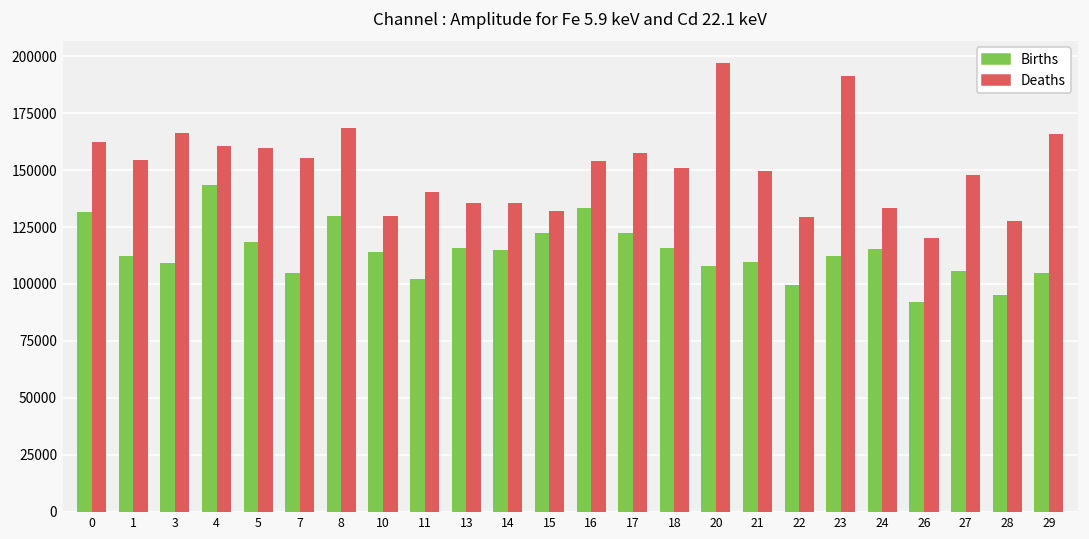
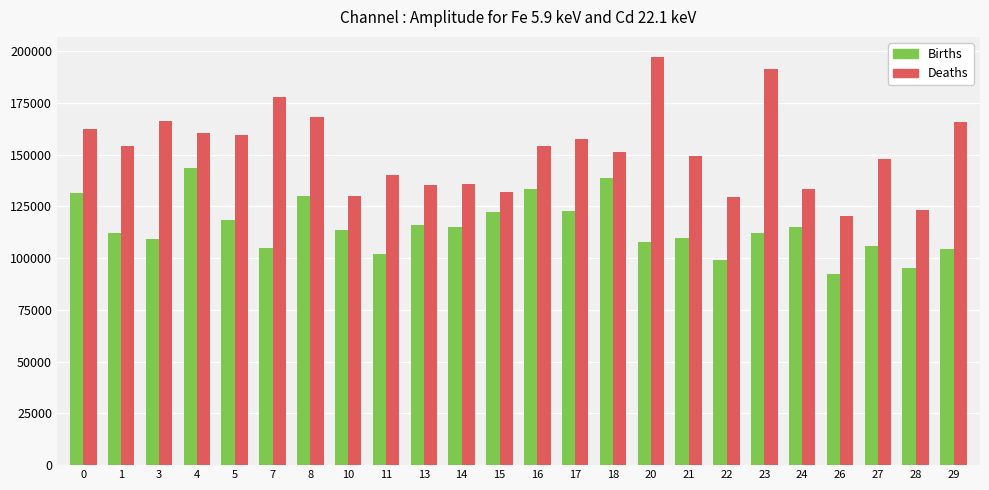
  {
    "Births": {
      "0": 132000,
      "1": 112000,
      "3": 109000,
      "4": 143000,
      "5": 118000,
      "7": 105000,
      "8": 130000,
      "10": 114000,
      "11": 102000,
      "13": 116000,
      "14": 115000,
      "15": 122000,
      "16": 133000,
      "17": 123000,
-     "18": 116000,
+     "18": 139000,
      "20": 108000,
      "21": 110000,
      "22": 99000,
      "23": 112000,
      "24": 115000,
      "26": 92000,
      "27": 106000,
      "28": 95000,
      "29": 105000
    },
    "Deaths": {
      "0": 162000,
      "1": 154000,
      "3": 166000,
      "4": 161000,
      "5": 160000,
-     "7": 155000,
+     "7": 178000,
      "8": 168000,
      "10": 130000,
      "11": 140000,
      "13": 136000,
      "14": 136000,
      "15": 132000,
      "16": 154000,
      "17": 158000,
      "18": 151000,
      "20": 197000,
      "21": 149000,
      "22": 129000,
      "23": 191000,
      "24": 133000,
      "26": 120000,
      "27": 148000,
-     "28": 128000,
+     "28": 123000,
      "29": 166000
    }
  }
